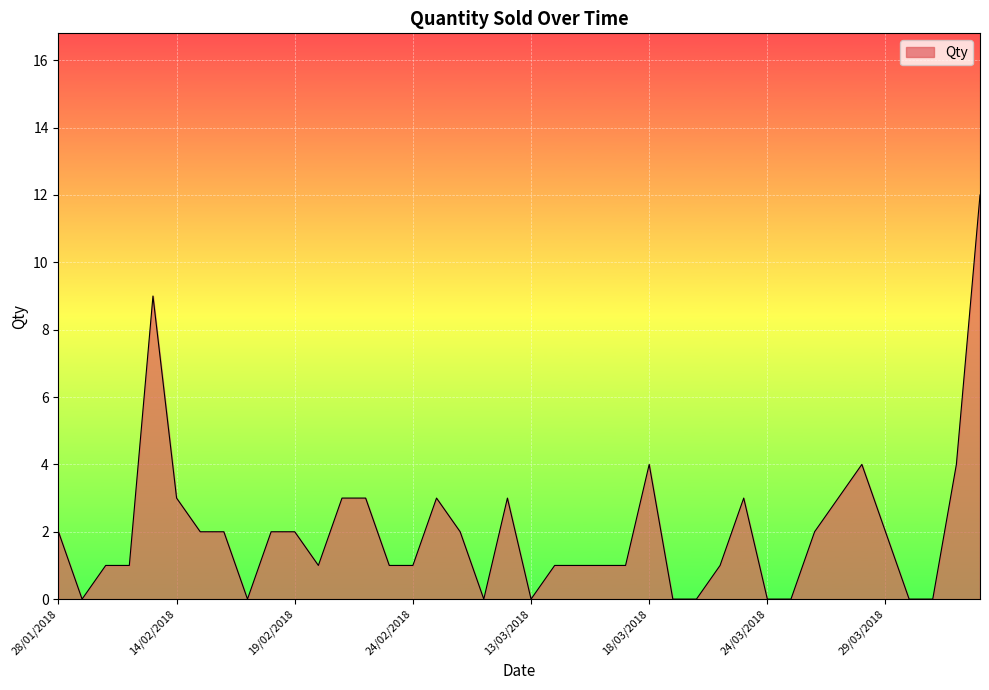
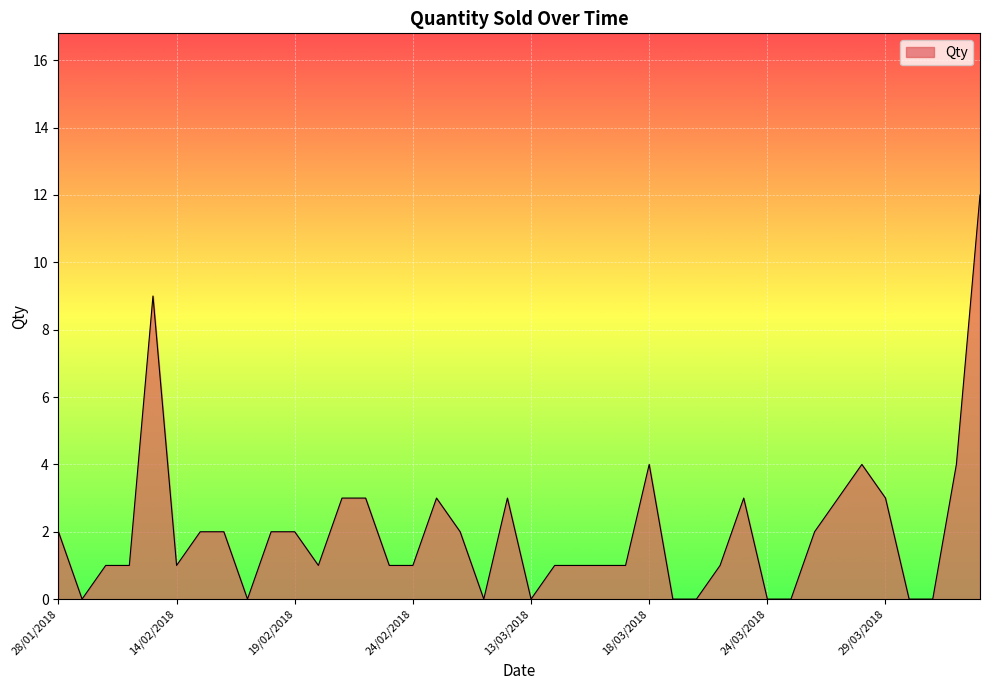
  {
    "28/01/2018": 2,
-   "14/02/2018": 3,
+   "14/02/2018": 1,
    "19/02/2018": 2,
    "24/02/2018": 1,
    "13/03/2018": 0,
    "18/03/2018": 4,
    "24/03/2018": 0,
-   "29/03/2018": 2
+   "29/03/2018": 3
  }
